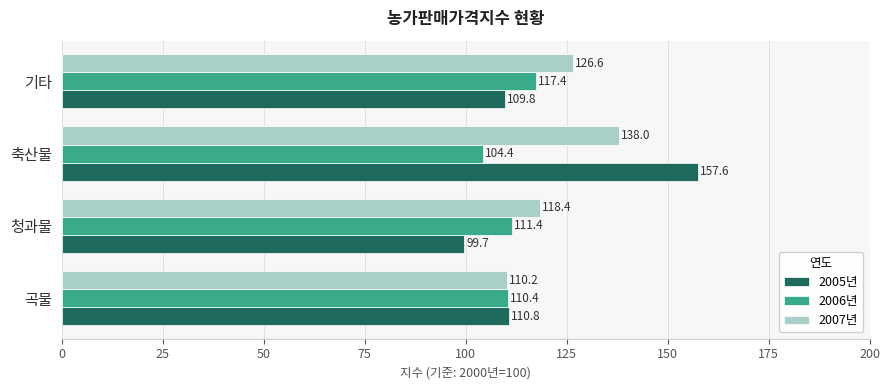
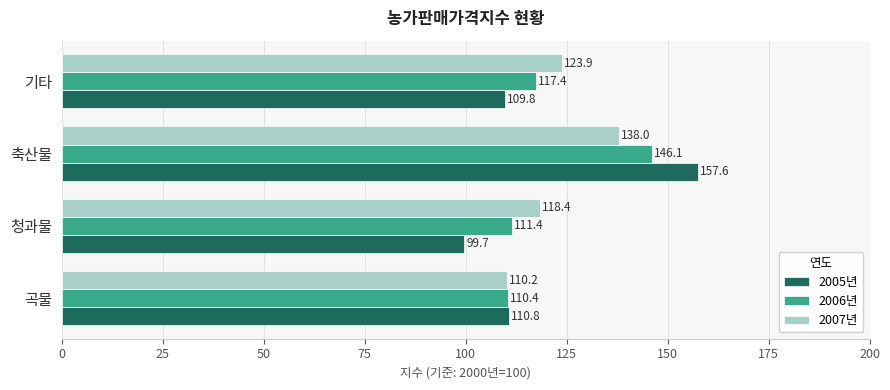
  {
    "2005년": {
      "기타": 109.8,
      "축산물": 157.6,
      "청과물": 99.7,
      "곡물": 110.8
    },
    "2006년": {
      "기타": 117.4,
-     "축산물": 104.4,
+     "축산물": 146.1,
      "청과물": 111.4,
      "곡물": 110.4
    },
    "2007년": {
-     "기타": 126.6,
+     "기타": 123.9,
      "축산물": 138.0,
      "청과물": 118.4,
      "곡물": 110.2
    }
  }
